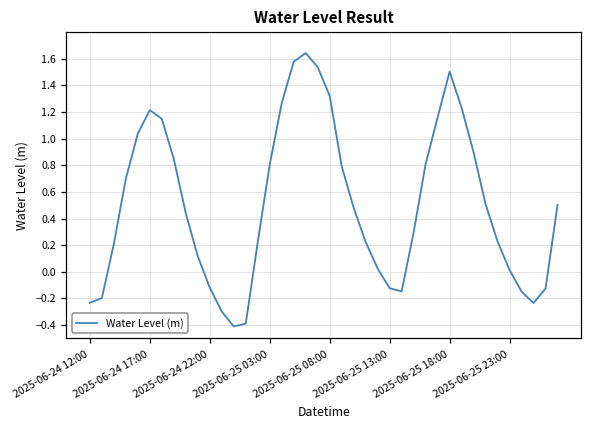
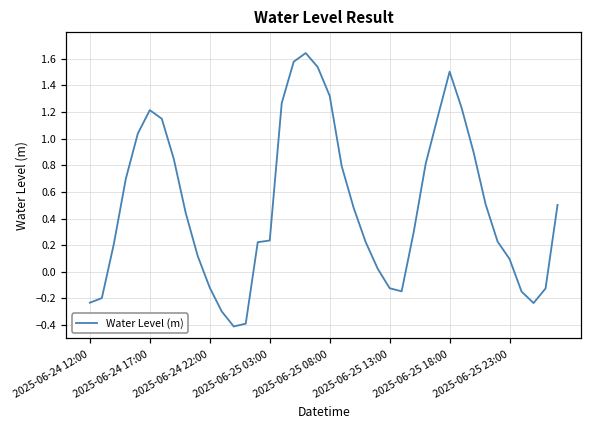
  {
    "2025-06-24 12:00": -0.23,
    "2025-06-24 17:00": 1.21,
    "2025-06-24 22:00": -0.12,
-   "2025-06-25 03:00": 0.81,
+   "2025-06-25 03:00": 0.24,
    "2025-06-25 08:00": 1.32,
    "2025-06-25 13:00": -0.12,
    "2025-06-25 18:00": 1.50,
-   "2025-06-25 23:00": 0.01
+   "2025-06-25 23:00": 0.10
  }
